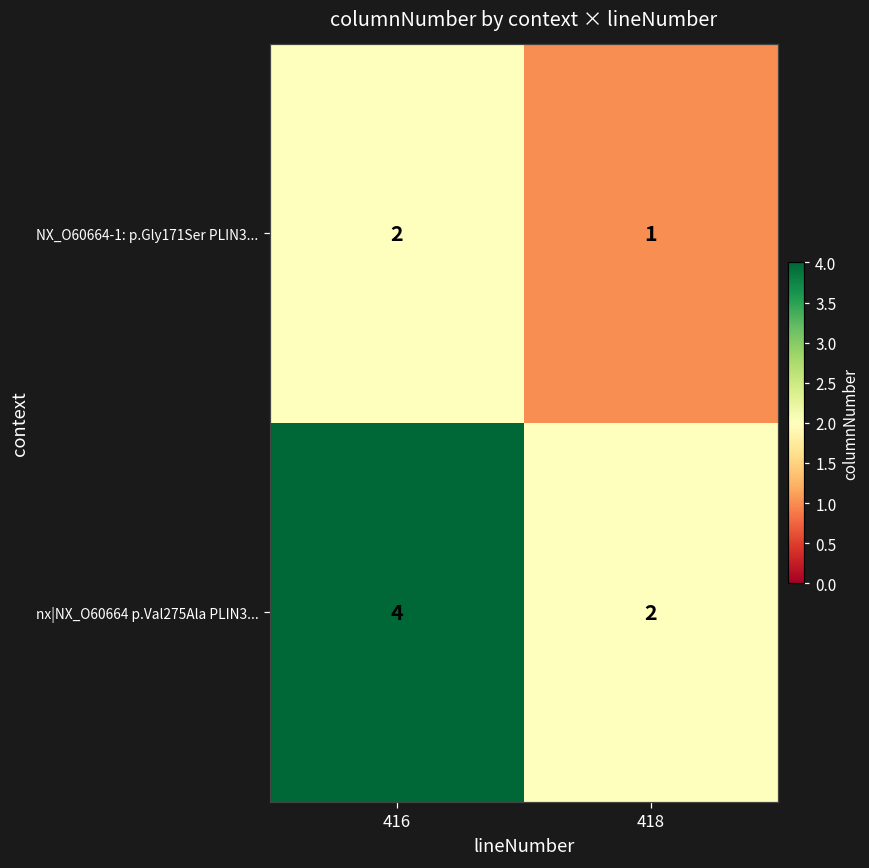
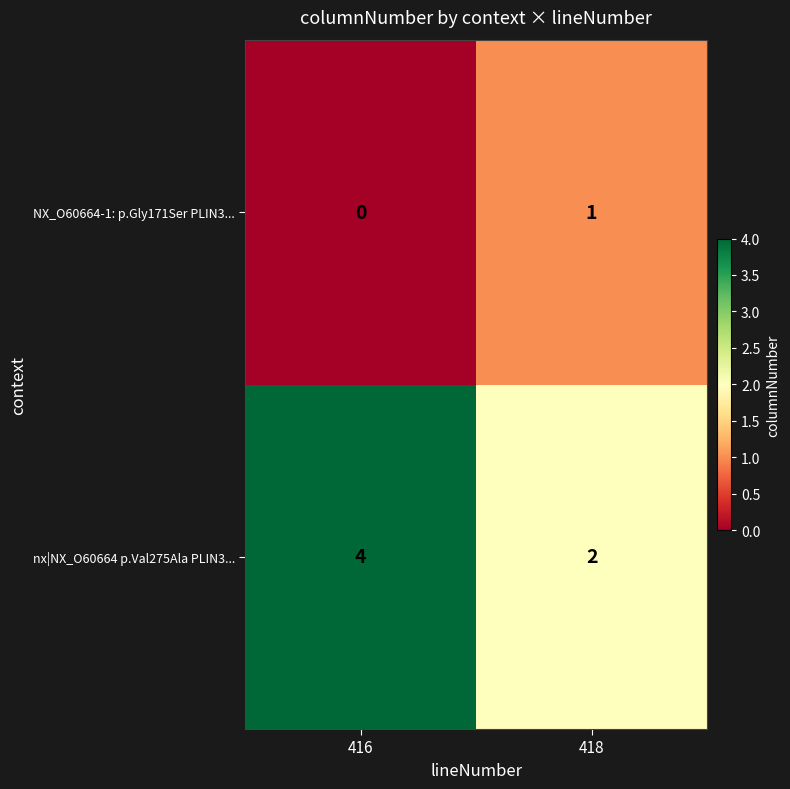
  {
    "NX_O60664-1: p.Gly171Ser PLIN3...": {
-     "416": 2,
+     "416": 0,
      "418": 1
    },
    "nx|NX_O60664 p.Val275Ala PLIN3...": {
      "416": 4,
      "418": 2
    }
  }
